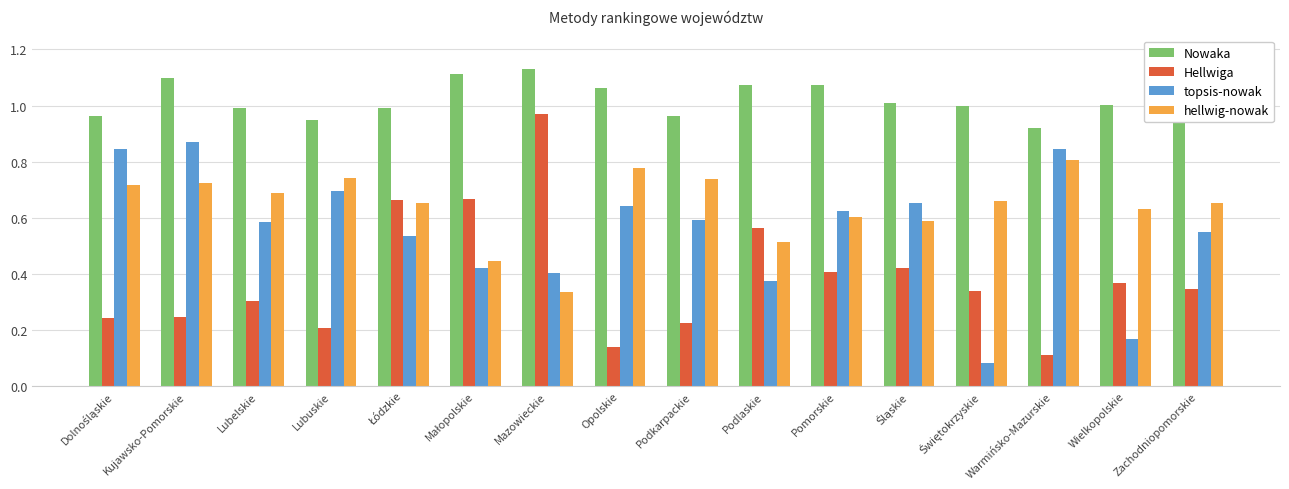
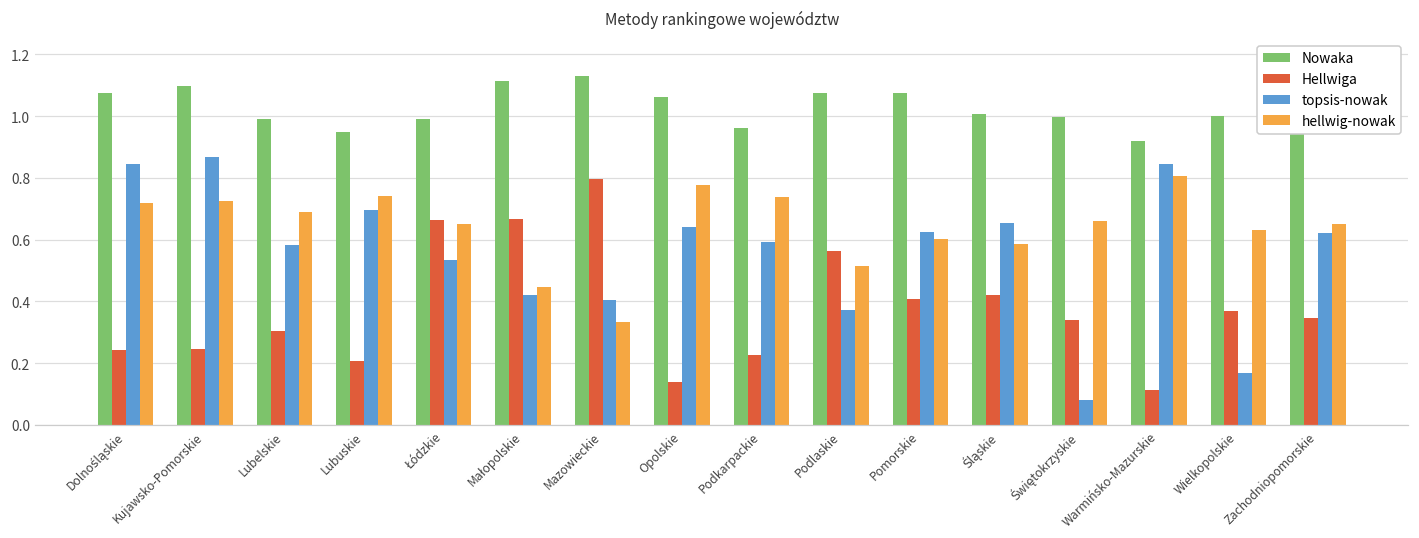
  {
    "Nowaka": {
-     "Dolnośląskie": 0.96,
+     "Dolnośląskie": 1.07,
      "Kujawsko-Pomorskie": 1.10,
      "Lubelskie": 0.99,
      "Lubuskie": 0.95,
      "Łódzkie": 0.99,
      "Małopolskie": 1.11,
      "Mazowieckie": 1.13,
      "Opolskie": 1.06,
      "Podkarpackie": 0.96,
      "Podlaskie": 1.08,
      "Pomorskie": 1.07,
      "Śląskie": 1.01,
      "Świętokrzyskie": 1.00,
      "Warmińsko-Mazurskie": 0.92,
      "Wielkopolskie": 1.00
    },
    "Hellwiga": {
      "Dolnośląskie": 0.24,
      "Kujawsko-Pomorskie": 0.25,
      "Lubelskie": 0.30,
      "Lubuskie": 0.21,
      "Łódzkie": 0.66,
      "Małopolskie": 0.67,
-     "Mazowieckie": 0.97,
+     "Mazowieckie": 0.80,
      "Opolskie": 0.14,
      "Podkarpackie": 0.23,
      "Podlaskie": 0.56,
      "Pomorskie": 0.41,
      "Śląskie": 0.42,
      "Świętokrzyskie": 0.34,
      "Warmińsko-Mazurskie": 0.11,
      "Wielkopolskie": 0.37,
      "Zachodniopomorskie": 0.35
    },
    "topsis-nowak": {
      "Dolnośląskie": 0.84,
      "Kujawsko-Pomorskie": 0.87,
      "Lubelskie": 0.58,
      "Lubuskie": 0.70,
      "Łódzkie": 0.53,
      "Małopolskie": 0.42,
      "Mazowieckie": 0.40,
      "Opolskie": 0.64,
      "Podkarpackie": 0.59,
      "Podlaskie": 0.37,
      "Pomorskie": 0.62,
      "Śląskie": 0.65,
      "Świętokrzyskie": 0.08,
      "Warmińsko-Mazurskie": 0.85,
      "Wielkopolskie": 0.17,
-     "Zachodniopomorskie": 0.55
+     "Zachodniopomorskie": 0.62
    },
    "hellwig-nowak": {
      "Dolnośląskie": 0.72,
      "Kujawsko-Pomorskie": 0.72,
      "Lubelskie": 0.69,
      "Lubuskie": 0.74,
      "Łódzkie": 0.65,
      "Małopolskie": 0.45,
      "Mazowieckie": 0.33,
      "Opolskie": 0.78,
      "Podkarpackie": 0.74,
      "Podlaskie": 0.51,
      "Pomorskie": 0.60,
      "Śląskie": 0.59,
      "Świętokrzyskie": 0.66,
      "Warmińsko-Mazurskie": 0.81,
      "Wielkopolskie": 0.63,
      "Zachodniopomorskie": 0.65
    }
  }
